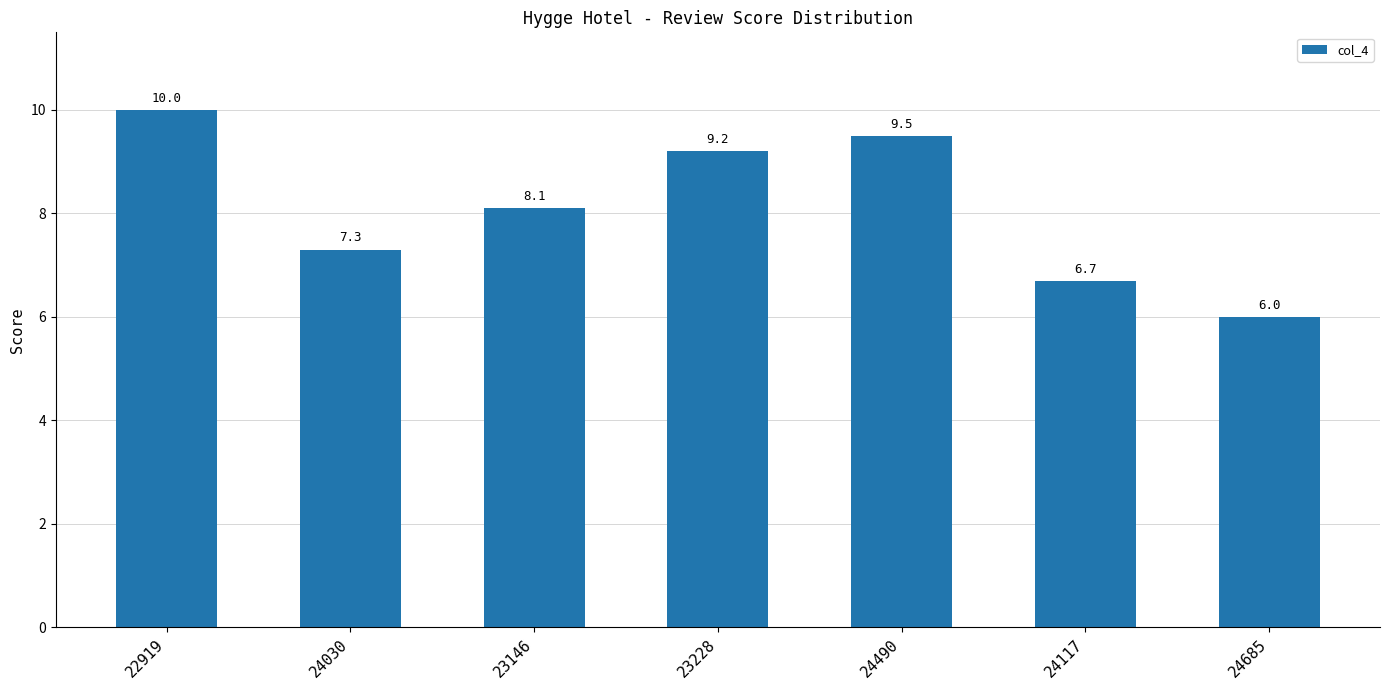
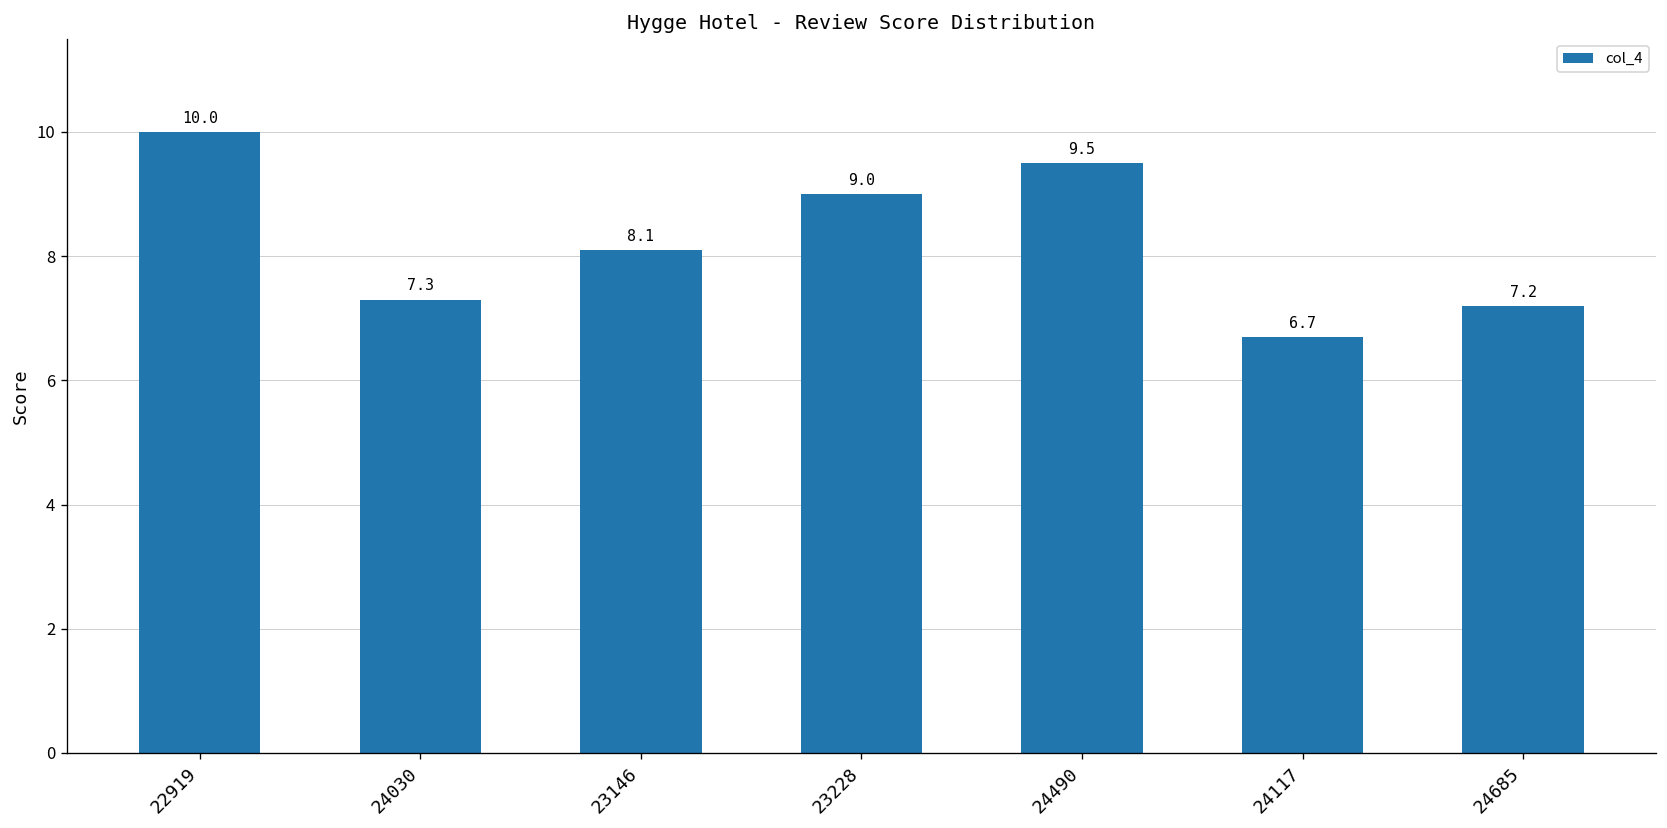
  {
    "22919": 10.0,
    "24030": 7.3,
    "23146": 8.1,
-   "23228": 9.2,
+   "23228": 9.0,
    "24490": 9.5,
    "24117": 6.7,
-   "24685": 6.0
+   "24685": 7.2
  }
